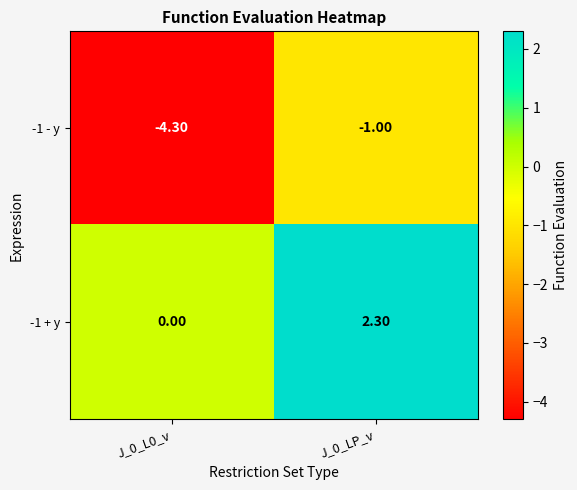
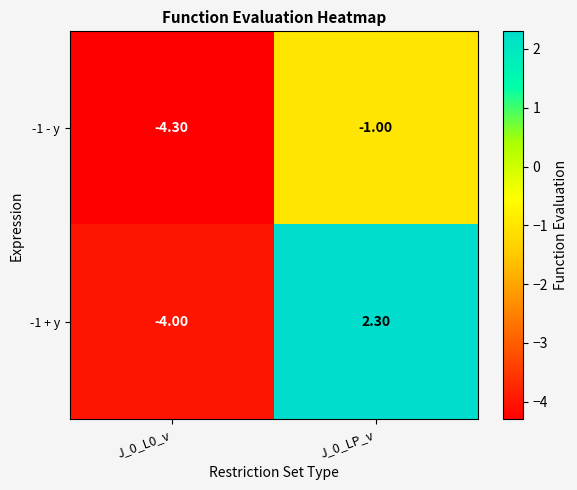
  {
    "-1 - y": {
      "J_0_L0_v": -4.30,
      "J_0_LP_v": -1.00
    },
    "-1 + y": {
-     "J_0_L0_v": 0.00,
+     "J_0_L0_v": -4.00,
      "J_0_LP_v": 2.30
    }
  }
